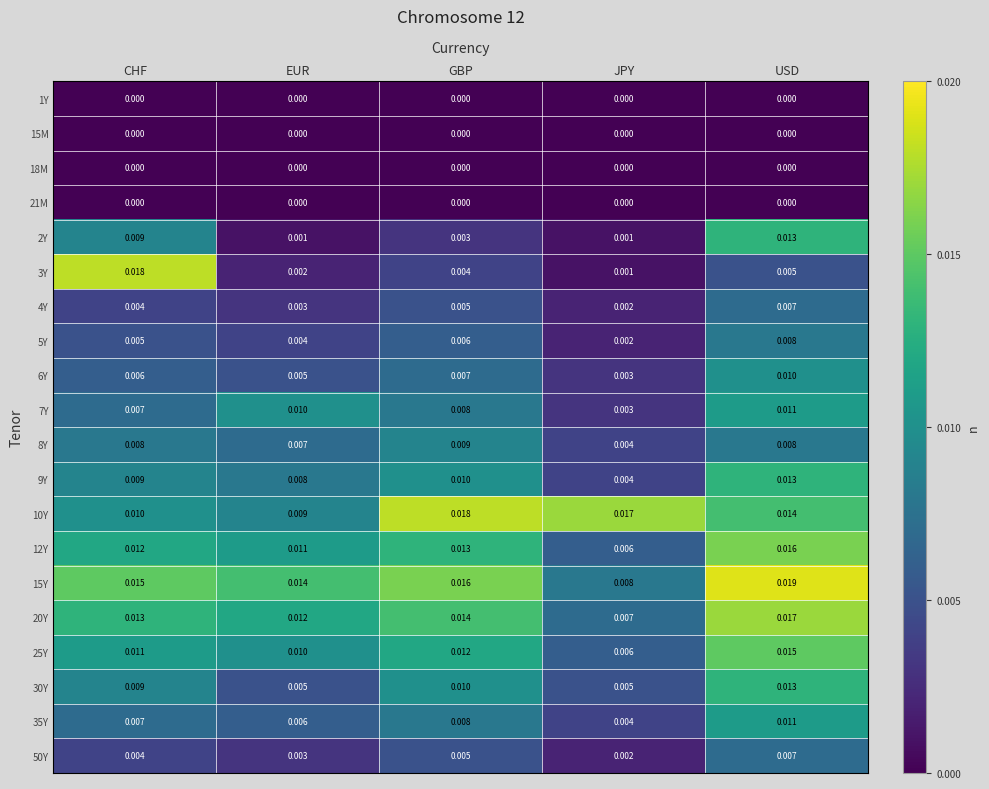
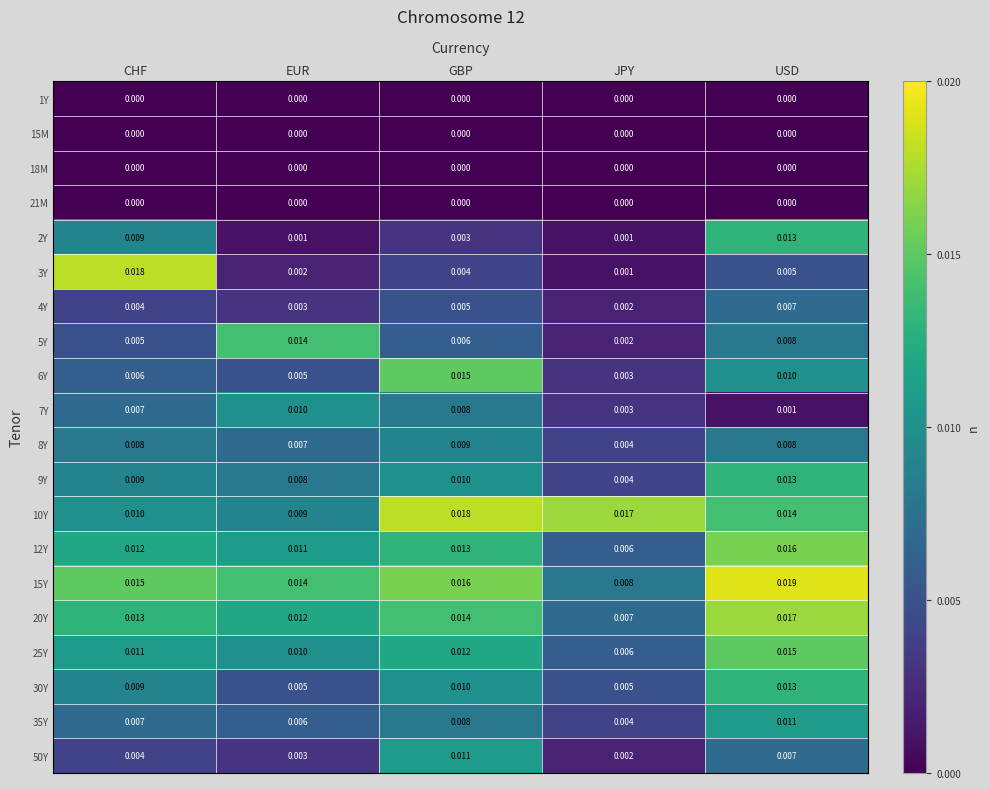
  {
    "1Y": {
      "CHF": 0.000,
      "EUR": 0.000,
      "GBP": 0.000,
      "JPY": 0.000,
      "USD": 0.000
    },
    "15M": {
      "CHF": 0.000,
      "EUR": 0.000,
      "GBP": 0.000,
      "JPY": 0.000,
      "USD": 0.000
    },
    "18M": {
      "CHF": 0.000,
      "EUR": 0.000,
      "GBP": 0.000,
      "JPY": 0.000,
      "USD": 0.000
    },
    "21M": {
      "CHF": 0.000,
      "EUR": 0.000,
      "GBP": 0.000,
      "JPY": 0.000,
      "USD": 0.000
    },
    "2Y": {
      "CHF": 0.009,
      "EUR": 0.001,
      "GBP": 0.003,
      "JPY": 0.001,
      "USD": 0.013
    },
    "3Y": {
      "CHF": 0.018,
      "EUR": 0.002,
      "GBP": 0.004,
      "JPY": 0.001,
      "USD": 0.005
    },
    "4Y": {
      "CHF": 0.004,
      "EUR": 0.003,
      "GBP": 0.005,
      "JPY": 0.002,
      "USD": 0.007
    },
    "5Y": {
      "CHF": 0.005,
-     "EUR": 0.004,
+     "EUR": 0.014,
      "GBP": 0.006,
      "JPY": 0.002,
      "USD": 0.008
    },
    "6Y": {
      "CHF": 0.006,
      "EUR": 0.005,
-     "GBP": 0.007,
+     "GBP": 0.015,
      "JPY": 0.003,
      "USD": 0.010
    },
    "7Y": {
      "CHF": 0.007,
      "EUR": 0.010,
      "GBP": 0.008,
      "JPY": 0.003,
-     "USD": 0.011
+     "USD": 0.001
    },
    "8Y": {
      "CHF": 0.008,
      "EUR": 0.007,
      "GBP": 0.009,
      "JPY": 0.004,
      "USD": 0.008
    },
    "9Y": {
      "CHF": 0.009,
      "EUR": 0.008,
      "GBP": 0.010,
      "JPY": 0.004,
      "USD": 0.013
    },
    "10Y": {
      "CHF": 0.010,
      "EUR": 0.009,
      "GBP": 0.018,
      "JPY": 0.017,
      "USD": 0.014
    },
    "12Y": {
      "CHF": 0.012,
      "EUR": 0.011,
      "GBP": 0.013,
      "JPY": 0.006,
      "USD": 0.016
    },
    "15Y": {
      "CHF": 0.015,
      "EUR": 0.014,
      "GBP": 0.016,
      "JPY": 0.008,
      "USD": 0.019
    },
    "20Y": {
      "CHF": 0.013,
      "EUR": 0.012,
      "GBP": 0.014,
      "JPY": 0.007,
      "USD": 0.017
    },
    "25Y": {
      "CHF": 0.011,
      "EUR": 0.010,
      "GBP": 0.012,
      "JPY": 0.006,
      "USD": 0.015
    },
    "30Y": {
      "CHF": 0.009,
      "EUR": 0.005,
      "GBP": 0.010,
      "JPY": 0.005,
      "USD": 0.013
    },
    "35Y": {
      "CHF": 0.007,
      "EUR": 0.006,
      "GBP": 0.008,
      "JPY": 0.004,
      "USD": 0.011
    },
    "50Y": {
      "CHF": 0.004,
      "EUR": 0.003,
-     "GBP": 0.005,
+     "GBP": 0.011,
      "JPY": 0.002,
      "USD": 0.007
    }
  }
